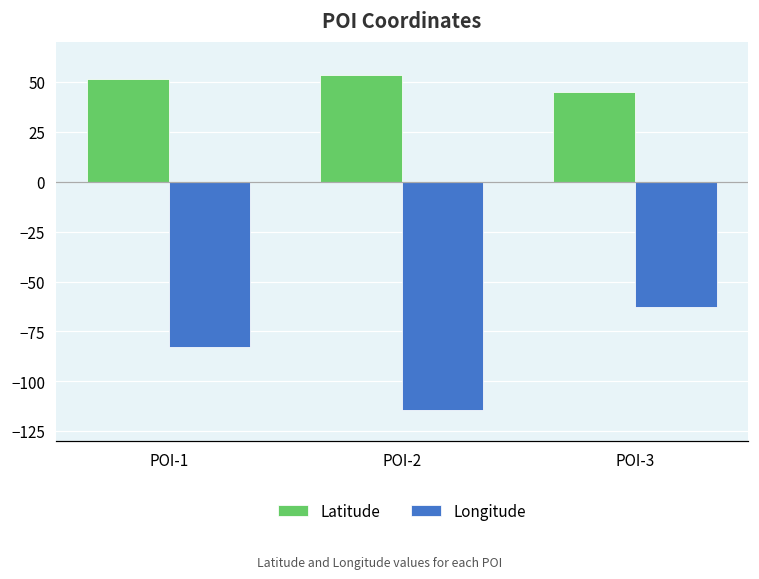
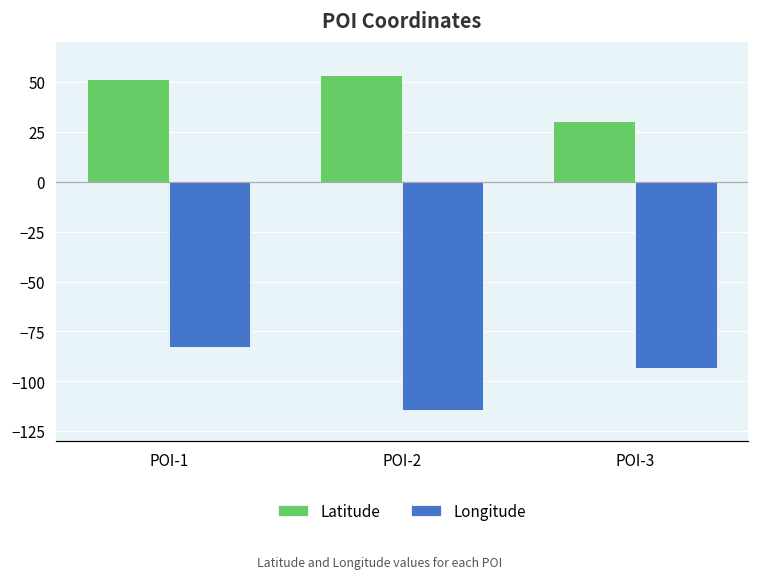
  {
    "Latitude": {
      "POI-1": 51,
      "POI-2": 54,
-     "POI-3": 45
+     "POI-3": 30
    },
    "Longitude": {
      "POI-1": -83,
      "POI-2": -114,
-     "POI-3": -63
+     "POI-3": -93
    }
  }
